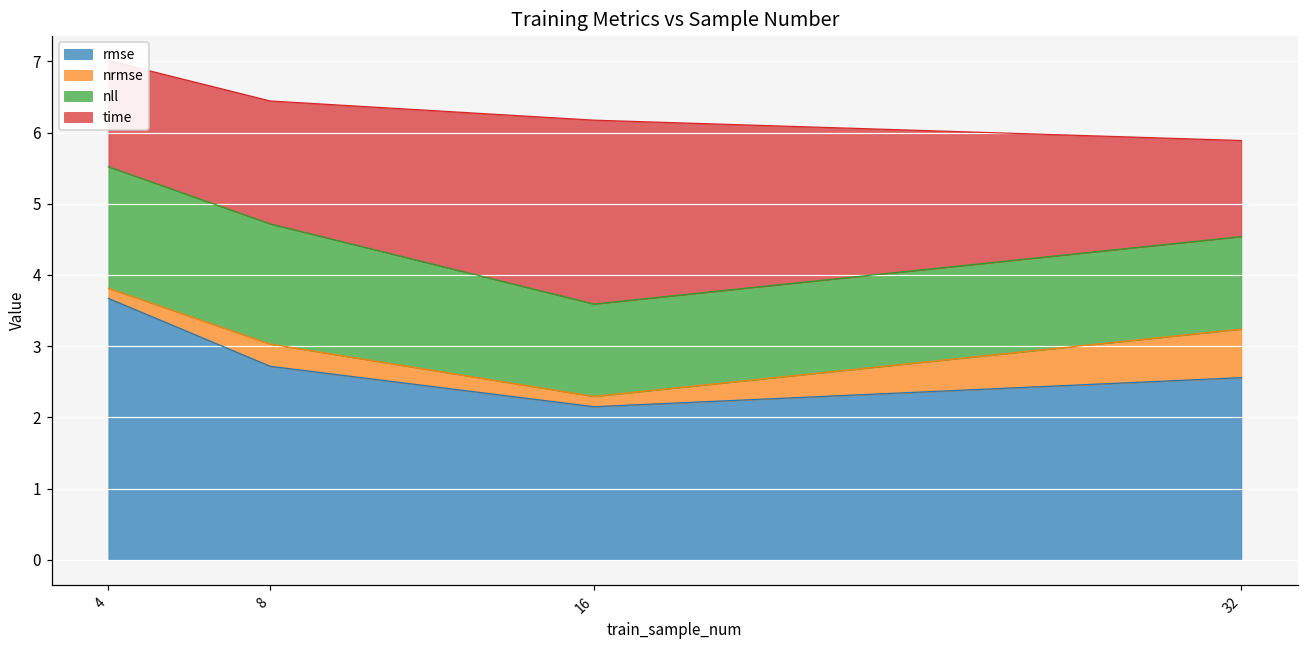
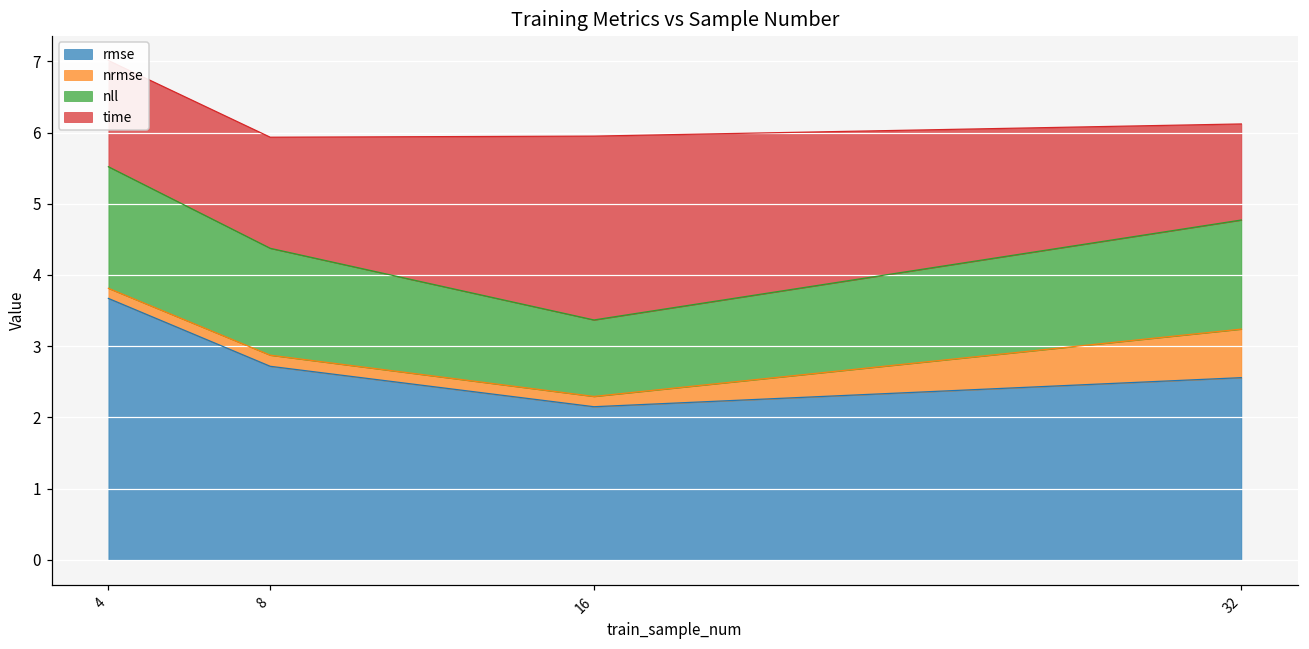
  {
    "rmse": {
      "4": 3.7,
      "8": 2.7,
      "16": 2.2,
      "32": 2.6
    },
    "nrmse": {
      "4": 0.1,
-     "8": 0.3,
+     "8": 0.2,
      "16": 0.1,
      "32": 0.7
    },
    "nll": {
      "4": 1.7,
-     "8": 1.7,
-     "16": 1.3,
-     "32": 1.3
+     "8": 1.5,
+     "16": 1.1,
+     "32": 1.5
    },
    "time": {
-     "8": 1.7,
+     "8": 1.6,
      "16": 2.6,
      "32": 1.3
    }
  }
